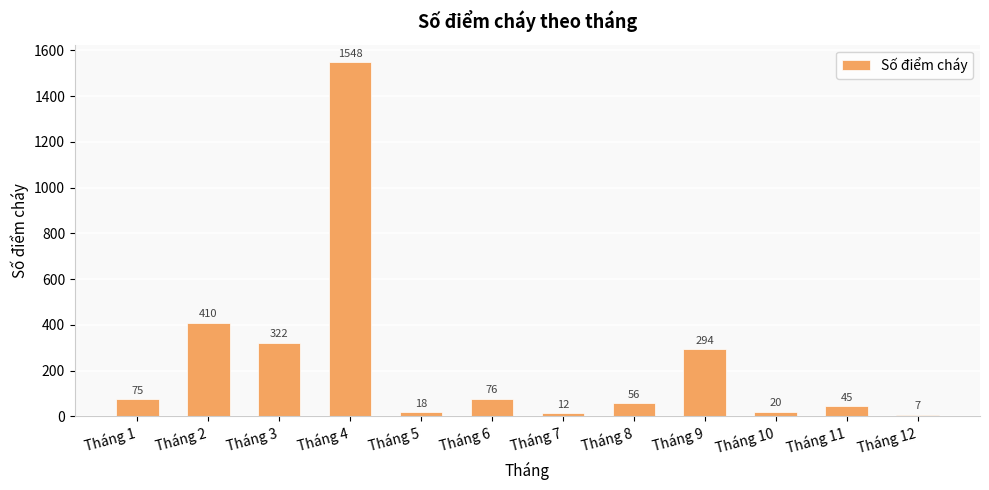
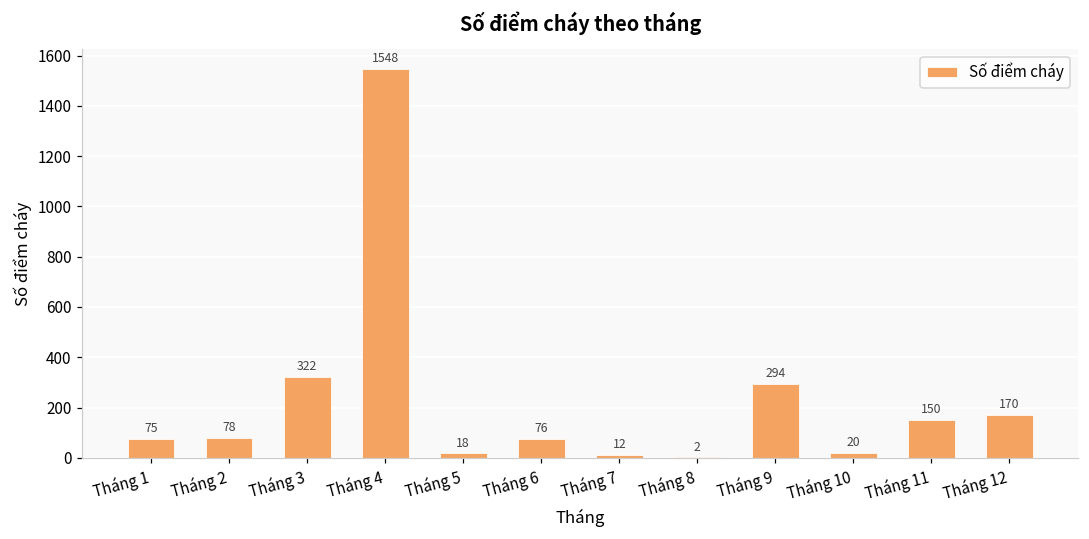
  {
    "Tháng 1": 75,
-   "Tháng 2": 410,
+   "Tháng 2": 78,
    "Tháng 3": 322,
    "Tháng 4": 1548,
    "Tháng 5": 18,
    "Tháng 6": 76,
    "Tháng 7": 12,
-   "Tháng 8": 56,
+   "Tháng 8": 2,
    "Tháng 9": 294,
    "Tháng 10": 20,
-   "Tháng 11": 45,
-   "Tháng 12": 7
+   "Tháng 11": 150,
+   "Tháng 12": 170
  }
